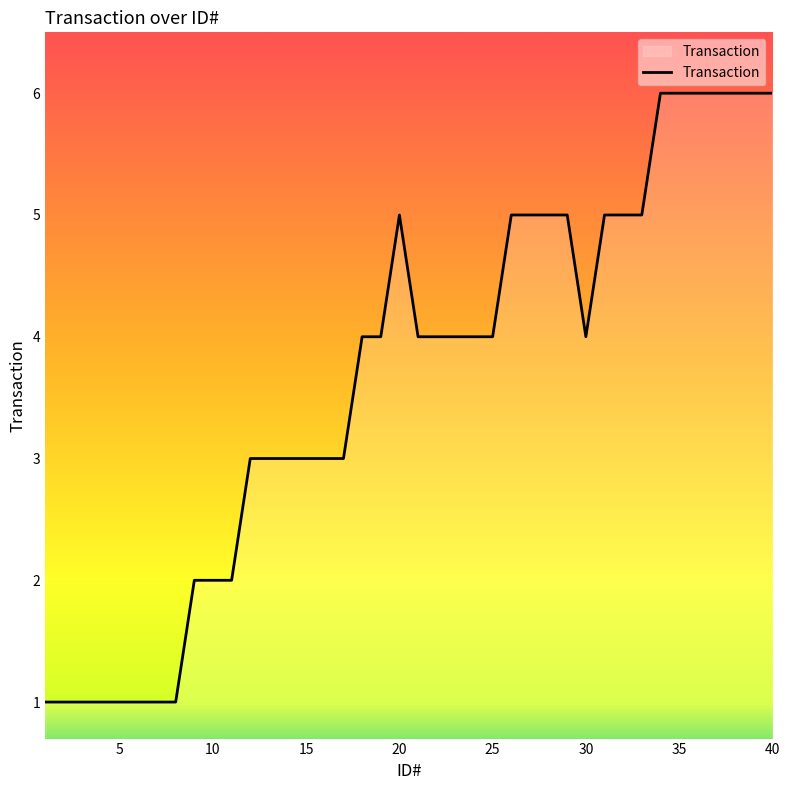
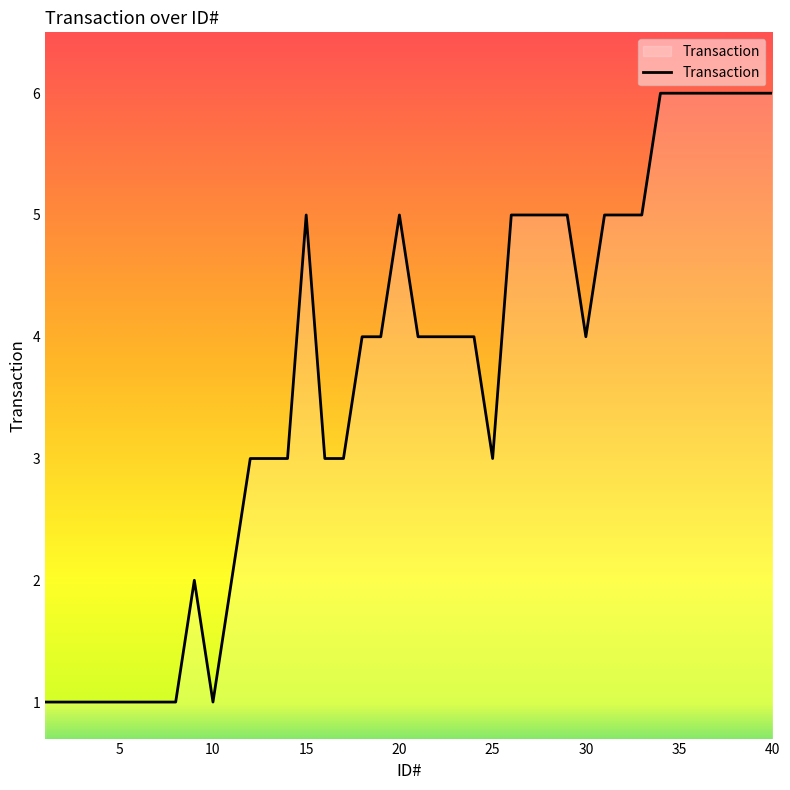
  {
    "5": 1,
-   "10": 2,
-   "15": 3,
+   "10": 1,
+   "15": 5,
    "20": 5,
-   "25": 4,
+   "25": 3,
    "30": 4,
    "35": 6,
    "40": 6
  }
